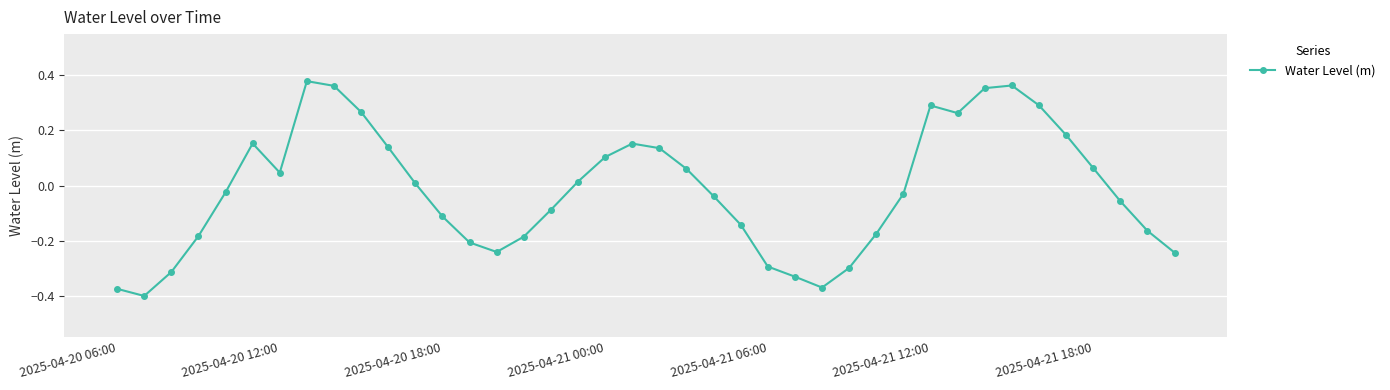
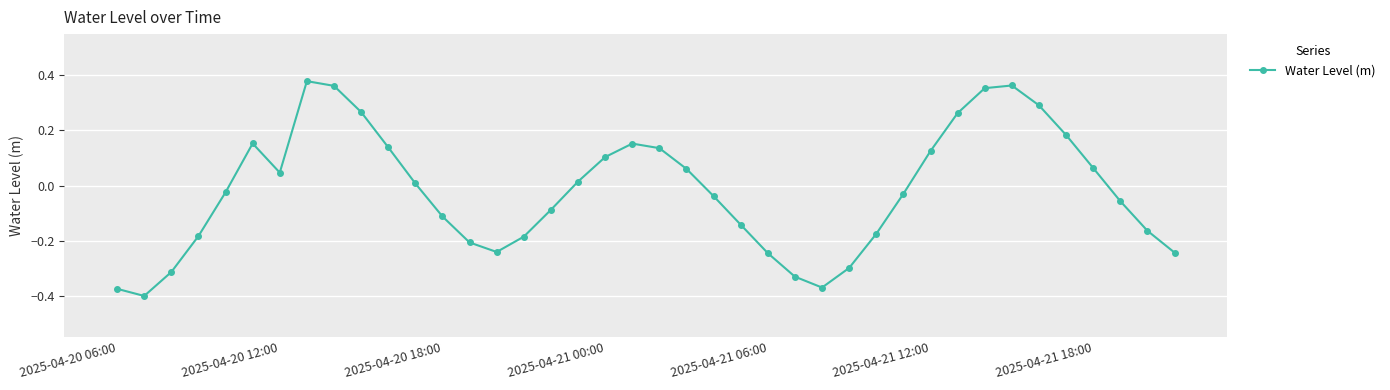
  {
    "2025-04-20 06:00": -0.38,
    "2025-04-20 12:00": 0.05,
    "2025-04-20 18:00": -0.11,
    "2025-04-21 00:00": 0.10,
-   "2025-04-21 06:00": -0.29,
-   "2025-04-21 12:00": 0.29,
+   "2025-04-21 06:00": -0.25,
+   "2025-04-21 12:00": 0.13,
    "2025-04-21 18:00": 0.06
  }
